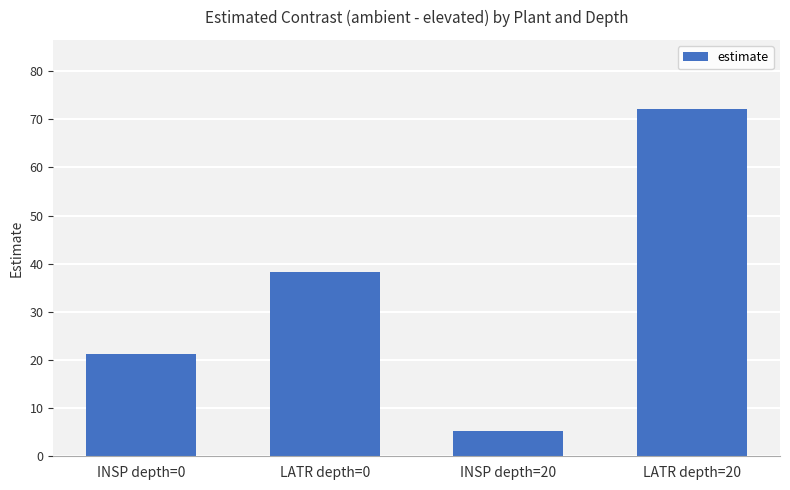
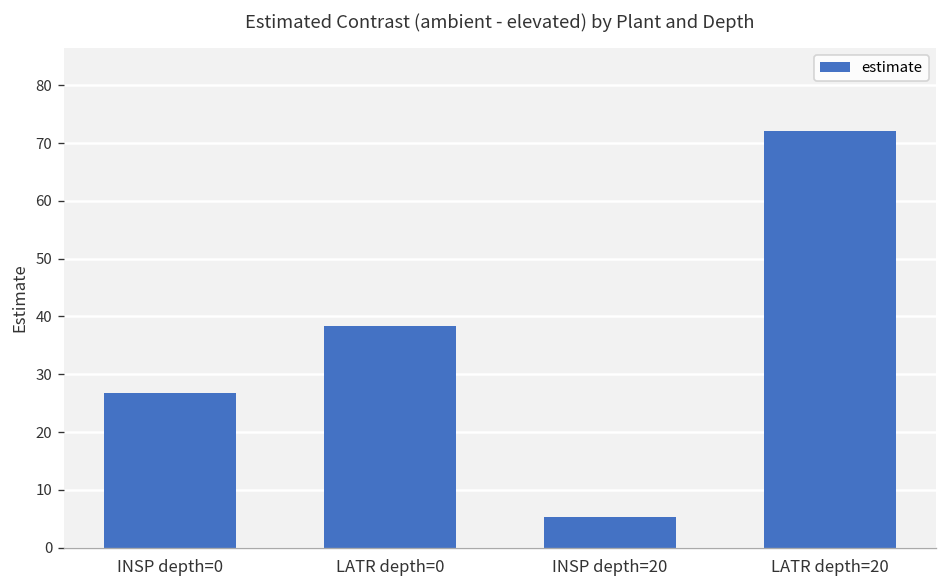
  {
-   "INSP depth=0": 21,
+   "INSP depth=0": 27,
    "LATR depth=0": 38,
    "INSP depth=20": 5,
    "LATR depth=20": 72
  }
